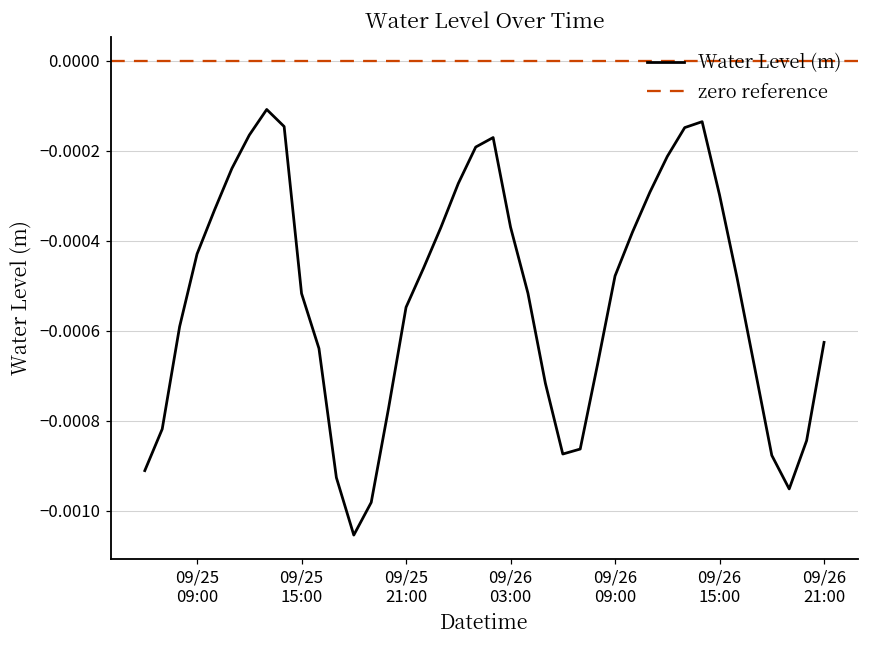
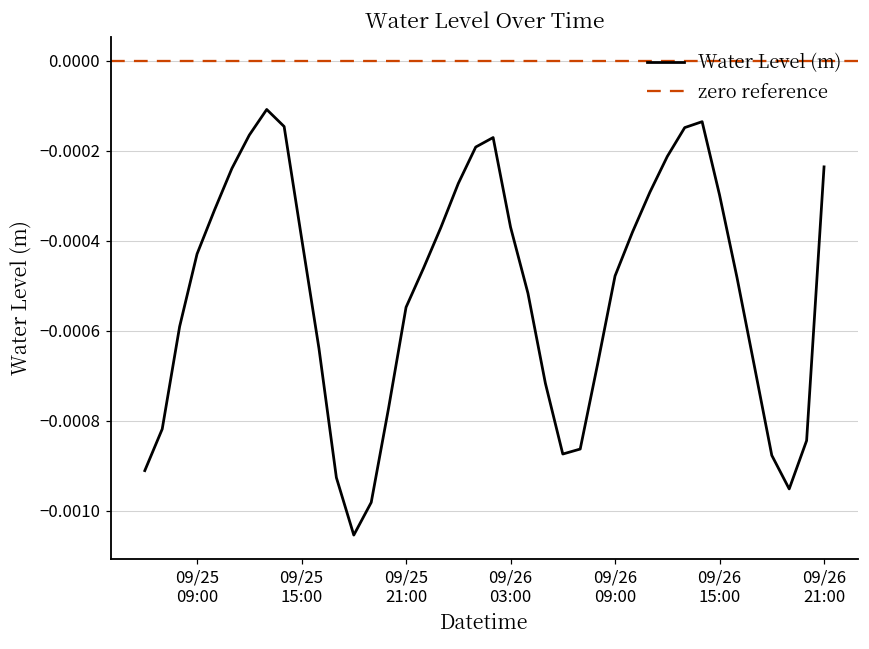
  {
    "09/25 09:00": -0.00043,
-   "09/25 15:00": -0.00052,
+   "09/25 15:00": -0.00039,
    "09/25 21:00": -0.00055,
    "09/26 03:00": -0.00037,
    "09/26 09:00": -0.00048,
    "09/26 15:00": -0.00030,
-   "09/26 21:00": -0.00063
+   "09/26 21:00": -0.00024
  }
